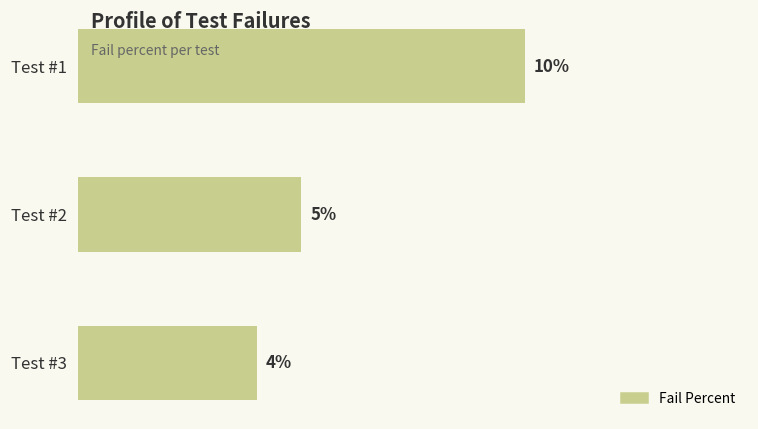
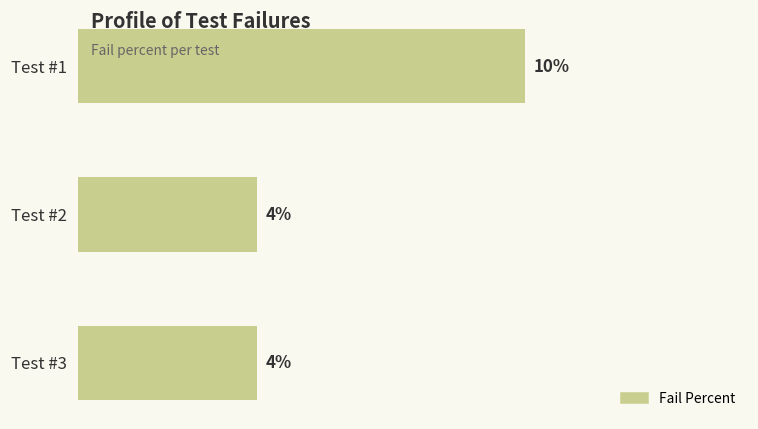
  {
    "Test #1": "10%",
-   "Test #2": "5%",
+   "Test #2": "4%",
    "Test #3": "4%"
  }
